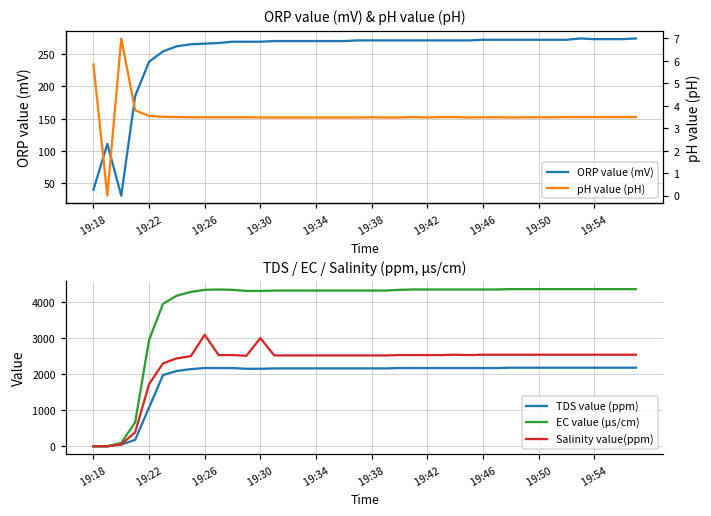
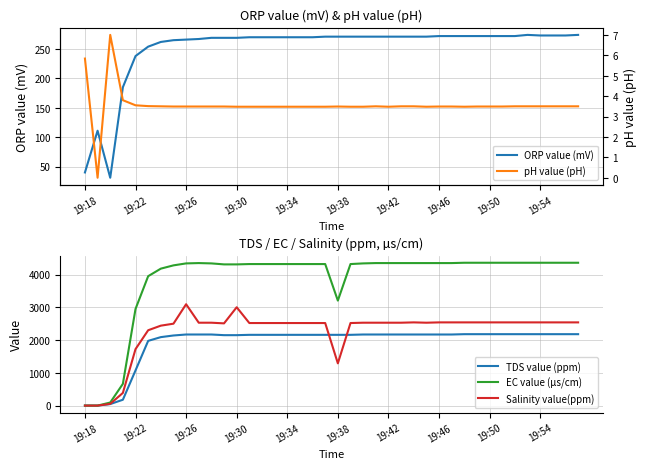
  {
    "TDS / EC / Salinity (ppm, µs/cm)": {
      "TDS value (ppm)": {
        "19:22": 1100,
        "19:26": 2200,
        "19:30": 2200,
        "19:34": 2200,
        "19:38": 2200,
        "19:42": 2200,
        "19:46": 2200,
        "19:50": 2200,
        "19:54": 2200
      },
      "EC value (µs/cm)": {
        "19:22": 3000,
        "19:26": 4300,
        "19:30": 4300,
        "19:34": 4300,
-       "19:38": 4300,
+       "19:38": 3200,
        "19:42": 4400,
        "19:46": 4400,
        "19:50": 4400,
        "19:54": 4400
      },
      "Salinity value(ppm)": {
        "19:22": 1700,
        "19:26": 3100,
        "19:30": 3000,
        "19:34": 2500,
-       "19:38": 2500,
+       "19:38": 1300,
        "19:42": 2500,
        "19:46": 2500,
        "19:50": 2500,
        "19:54": 2500
      }
    }
  }
